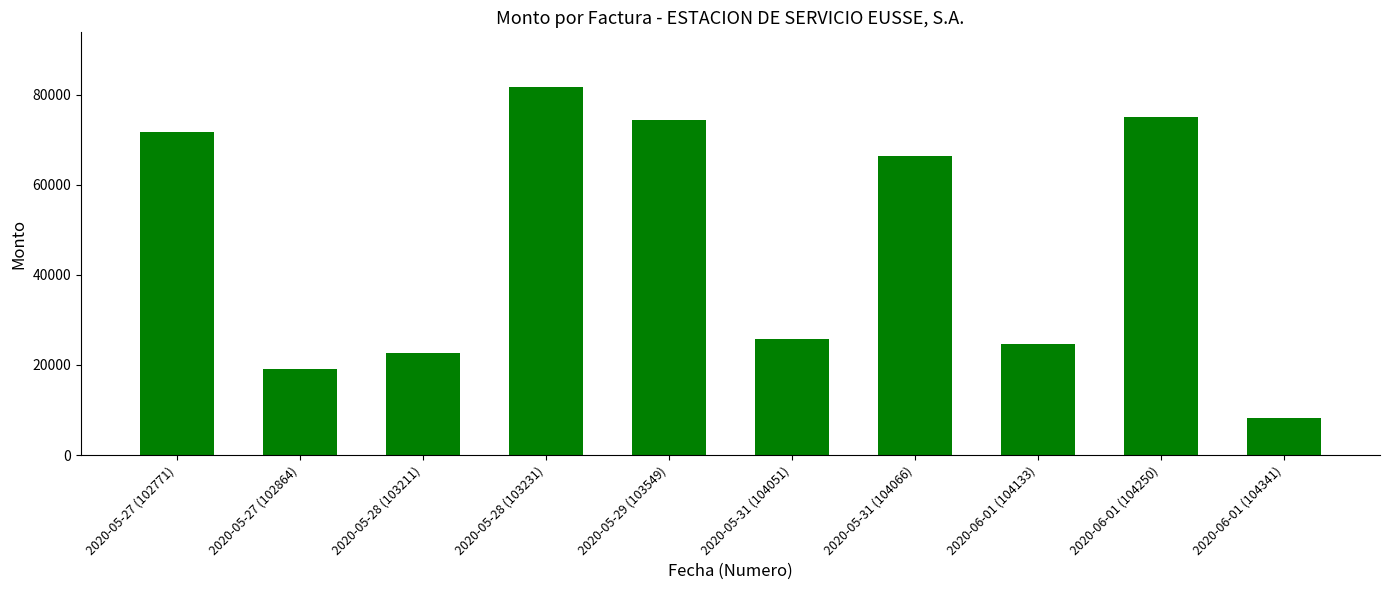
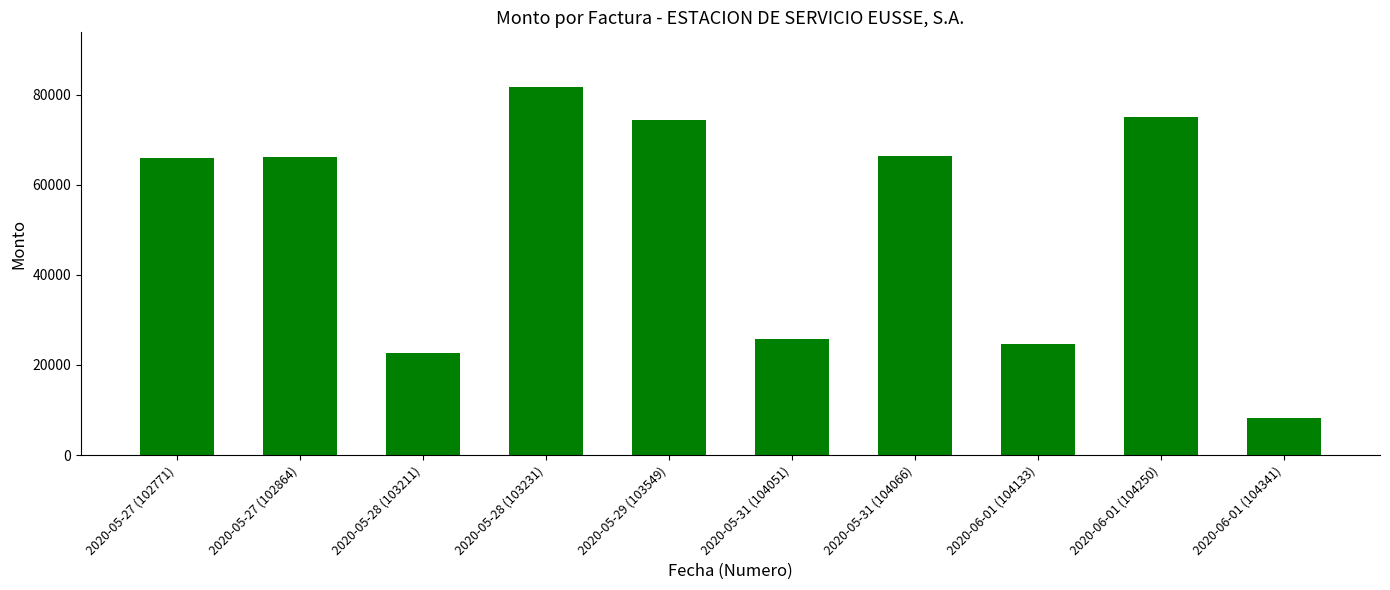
  {
-   "2020-05-27 (102771)": 72000,
-   "2020-05-27 (102864)": 19000,
+   "2020-05-27 (102771)": 66000,
+   "2020-05-27 (102864)": 66000,
    "2020-05-28 (103211)": 23000,
    "2020-05-28 (103231)": 82000,
    "2020-05-29 (103549)": 74000,
    "2020-05-31 (104051)": 26000,
    "2020-05-31 (104066)": 66000,
    "2020-06-01 (104133)": 25000,
    "2020-06-01 (104250)": 75000,
    "2020-06-01 (104341)": 8000
  }
